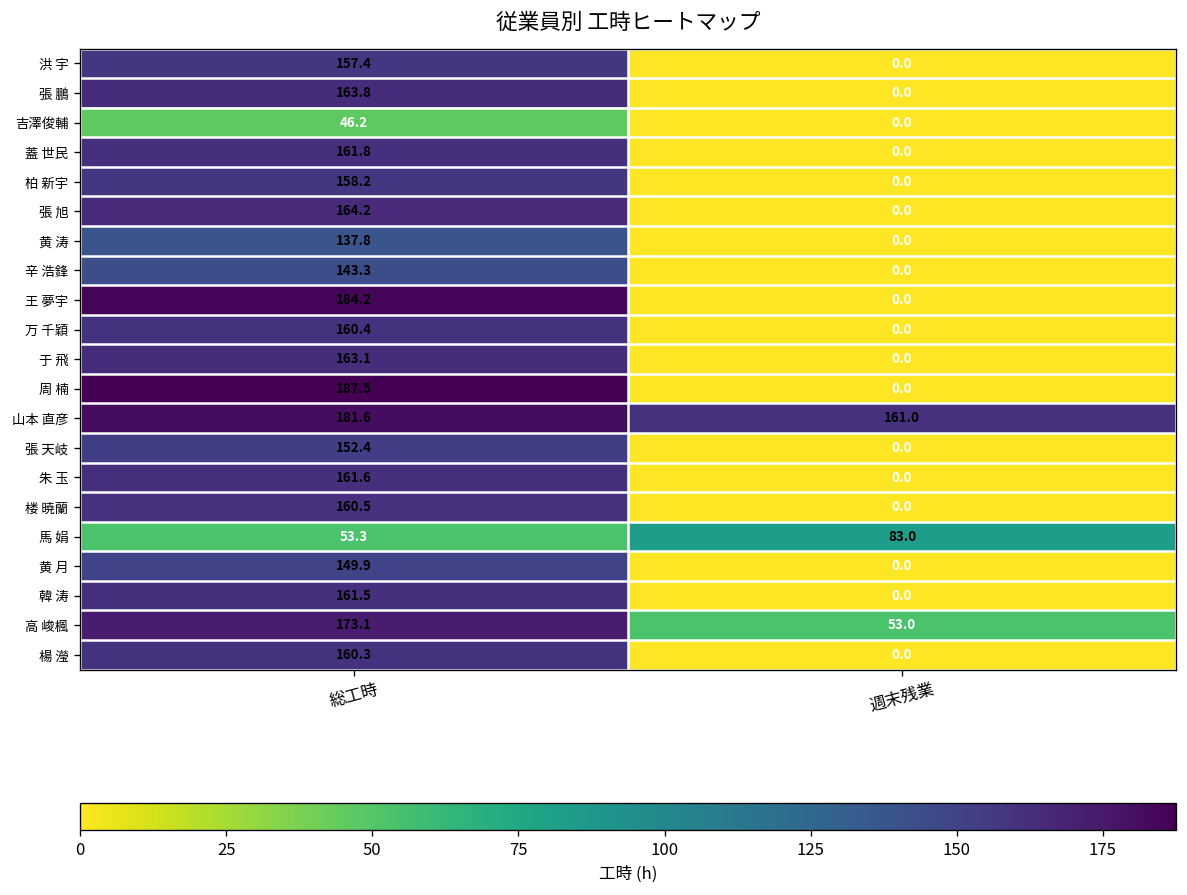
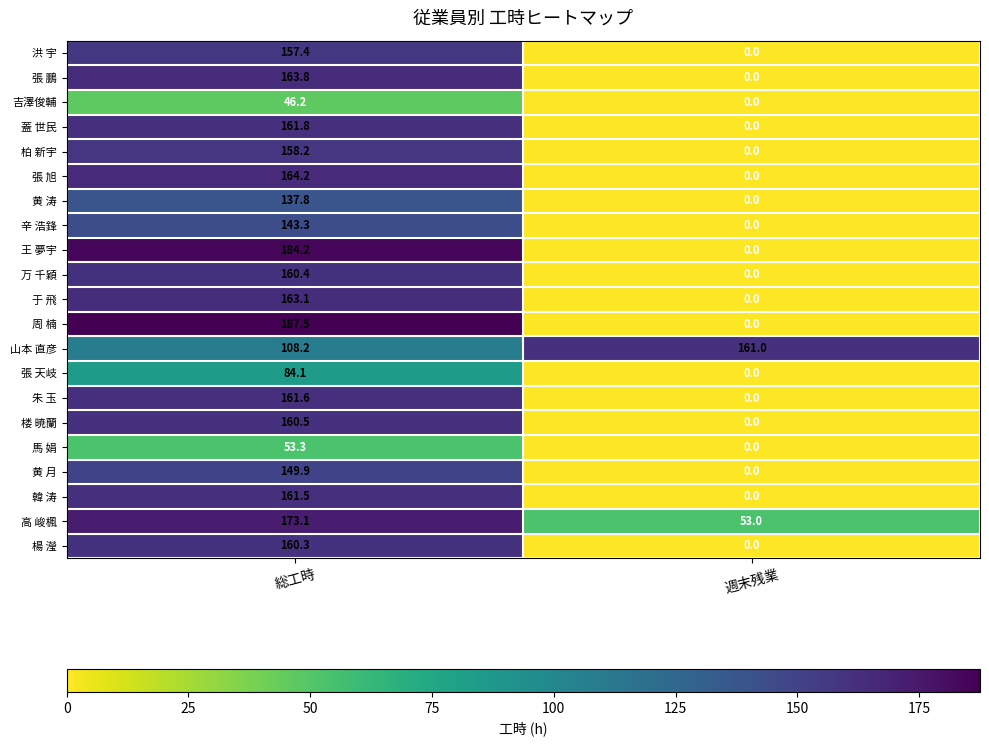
  {
    "洪 宇": {
      "総工時": 157.4,
      "週末残業": 0.0
    },
    "張 鵬": {
      "総工時": 163.8,
      "週末残業": 0.0
    },
    "吉澤俊輔": {
      "総工時": 46.2,
      "週末残業": 0.0
    },
    "蓋 世民": {
      "総工時": 161.8,
      "週末残業": 0.0
    },
    "柏 新宇": {
      "総工時": 158.2,
      "週末残業": 0.0
    },
    "張 旭": {
      "総工時": 164.2,
      "週末残業": 0.0
    },
    "黄 涛": {
      "総工時": 137.8,
      "週末残業": 0.0
    },
    "辛 浩鋒": {
      "総工時": 143.3,
      "週末残業": 0.0
    },
    "王 夢宇": {
      "総工時": 184.2,
      "週末残業": 0.0
    },
    "万 千穎": {
      "総工時": 160.4,
      "週末残業": 0.0
    },
    "于 飛": {
      "総工時": 163.1,
      "週末残業": 0.0
    },
    "周 楠": {
      "総工時": 187.5,
      "週末残業": 0.0
    },
    "山本 直彦": {
-     "総工時": 181.6,
+     "総工時": 108.2,
      "週末残業": 161.0
    },
    "張 天岐": {
-     "総工時": 152.4,
+     "総工時": 84.1,
      "週末残業": 0.0
    },
    "朱 玉": {
      "総工時": 161.6,
      "週末残業": 0.0
    },
    "楼 暁蘭": {
      "総工時": 160.5,
      "週末残業": 0.0
    },
    "馬 娟": {
      "総工時": 53.3,
-     "週末残業": 83.0
+     "週末残業": 0.0
    },
    "黄 月": {
      "総工時": 149.9,
      "週末残業": 0.0
    },
    "韓 涛": {
      "総工時": 161.5,
      "週末残業": 0.0
    },
    "高 峻楓": {
      "総工時": 173.1,
      "週末残業": 53.0
    },
    "楊 瀅": {
      "総工時": 160.3,
      "週末残業": 0.0
    }
  }
